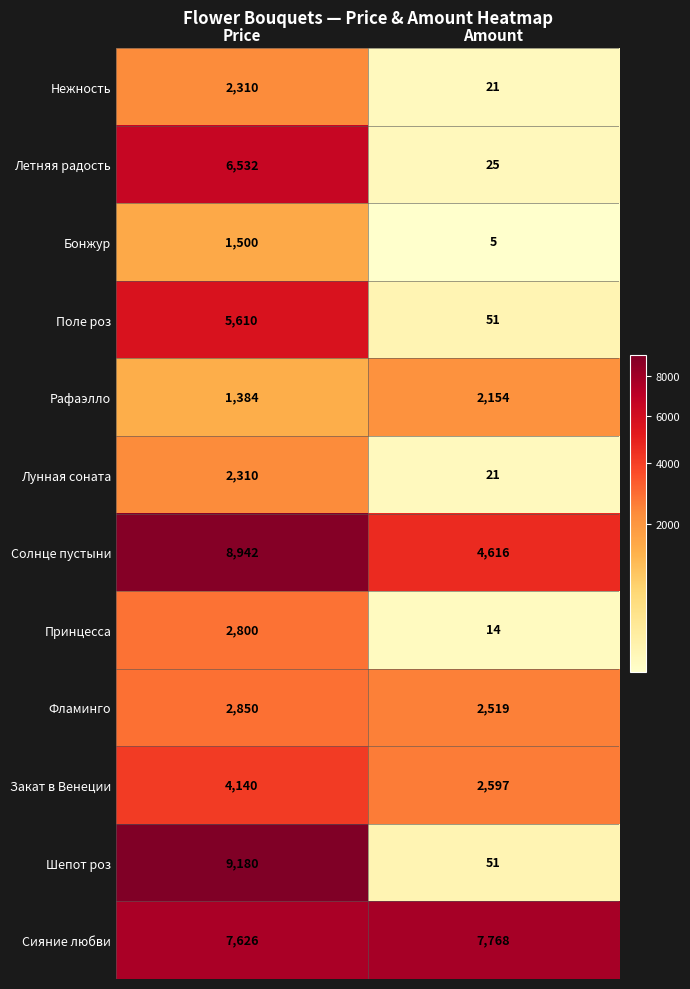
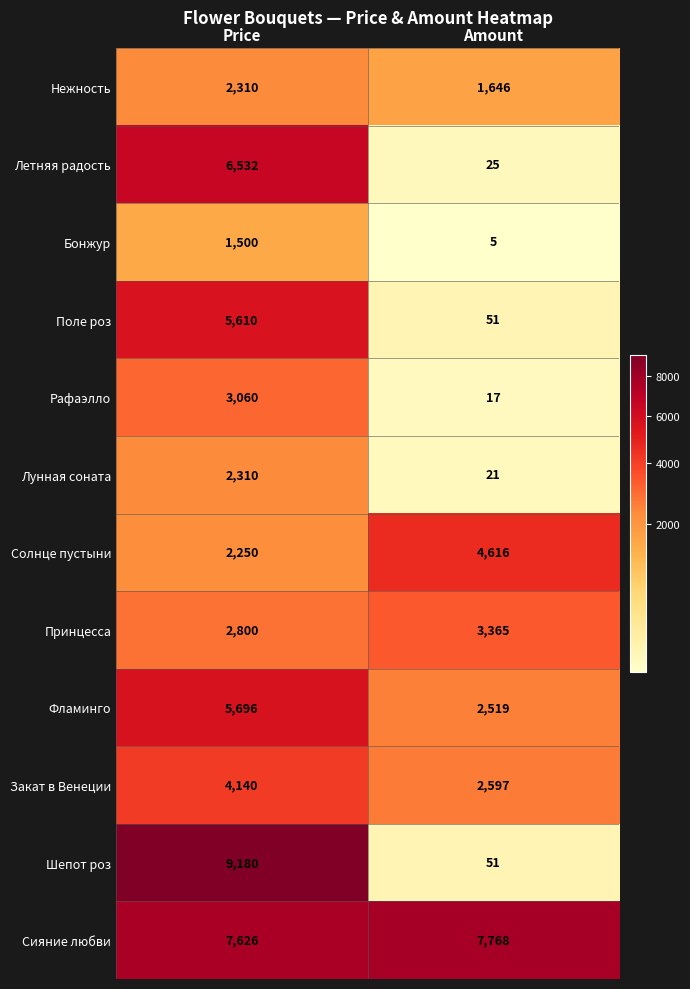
  {
    "Нежность": {
      "Price": "2,310",
-     "Amount": "21"
+     "Amount": "1,646"
    },
    "Летняя радость": {
      "Price": "6,532",
      "Amount": "25"
    },
    "Бонжур": {
      "Price": "1,500",
      "Amount": "5"
    },
    "Поле роз": {
      "Price": "5,610",
      "Amount": "51"
    },
    "Рафаэлло": {
-     "Price": "1,384",
-     "Amount": "2,154"
+     "Price": "3,060",
+     "Amount": "17"
    },
    "Лунная соната": {
      "Price": "2,310",
      "Amount": "21"
    },
    "Солнце пустыни": {
-     "Price": "8,942",
+     "Price": "2,250",
      "Amount": "4,616"
    },
    "Принцесса": {
      "Price": "2,800",
-     "Amount": "14"
+     "Amount": "3,365"
    },
    "Фламинго": {
-     "Price": "2,850",
+     "Price": "5,696",
      "Amount": "2,519"
    },
    "Закат в Венеции": {
      "Price": "4,140",
      "Amount": "2,597"
    },
    "Шепот роз": {
      "Price": "9,180",
      "Amount": "51"
    },
    "Сияние любви": {
      "Price": "7,626",
      "Amount": "7,768"
    }
  }
